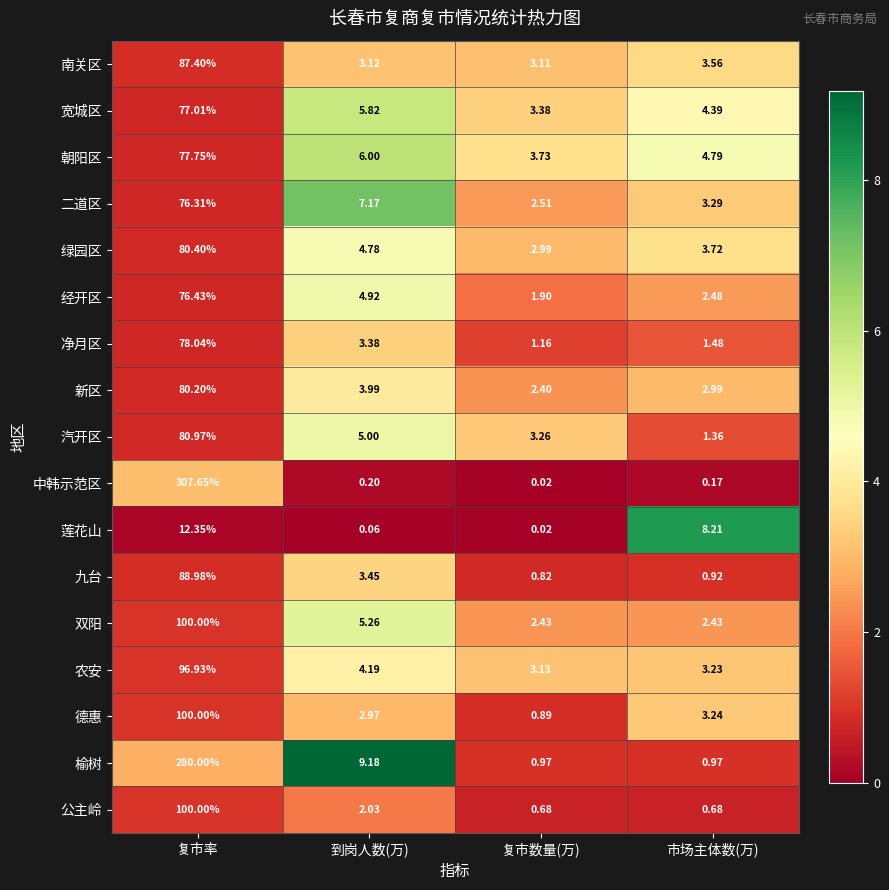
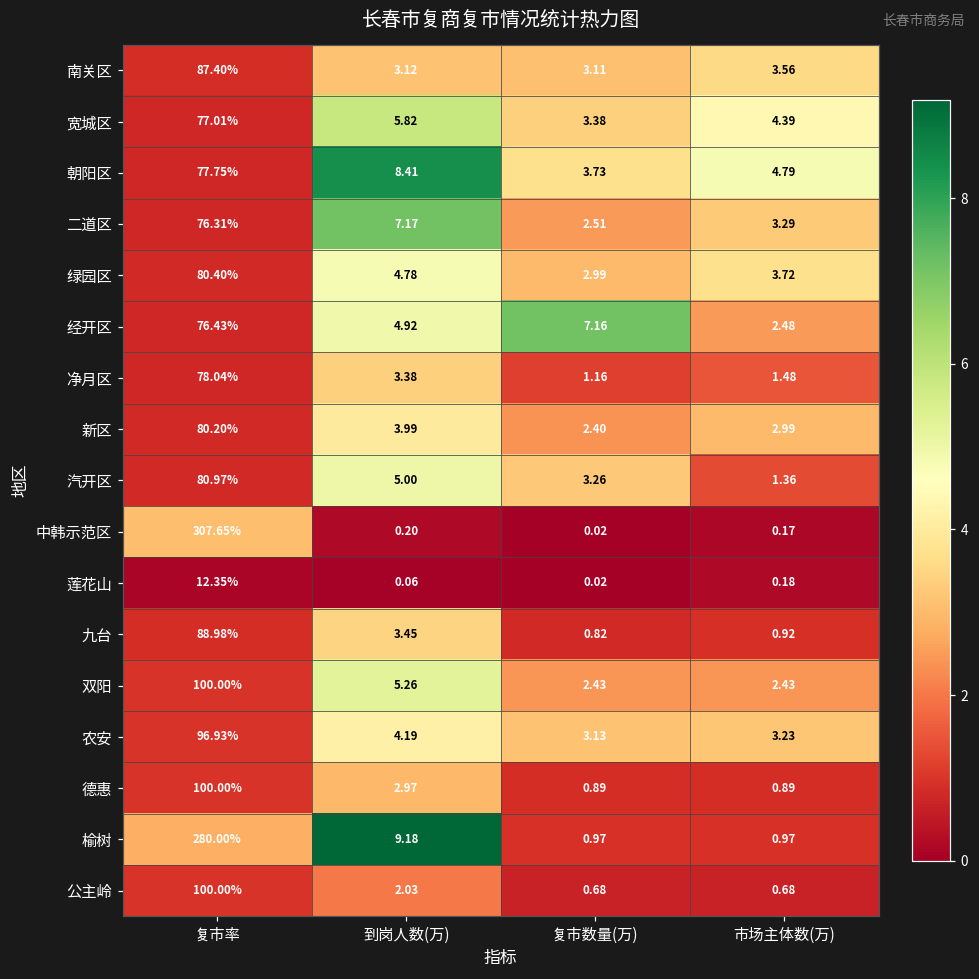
  {
    "南关区": {
      "复市率": "87.40%",
      "到岗人数(万)": "3.12",
      "复市数量(万)": "3.11",
      "市场主体数(万)": "3.56"
    },
    "宽城区": {
      "复市率": "77.01%",
      "到岗人数(万)": "5.82",
      "复市数量(万)": "3.38",
      "市场主体数(万)": "4.39"
    },
    "朝阳区": {
      "复市率": "77.75%",
-     "到岗人数(万)": "6.00",
+     "到岗人数(万)": "8.41",
      "复市数量(万)": "3.73",
      "市场主体数(万)": "4.79"
    },
    "二道区": {
      "复市率": "76.31%",
      "到岗人数(万)": "7.17",
      "复市数量(万)": "2.51",
      "市场主体数(万)": "3.29"
    },
    "绿园区": {
      "复市率": "80.40%",
      "到岗人数(万)": "4.78",
      "复市数量(万)": "2.99",
      "市场主体数(万)": "3.72"
    },
    "经开区": {
      "复市率": "76.43%",
      "到岗人数(万)": "4.92",
-     "复市数量(万)": "1.90",
+     "复市数量(万)": "7.16",
      "市场主体数(万)": "2.48"
    },
    "净月区": {
      "复市率": "78.04%",
      "到岗人数(万)": "3.38",
      "复市数量(万)": "1.16",
      "市场主体数(万)": "1.48"
    },
    "新区": {
      "复市率": "80.20%",
      "到岗人数(万)": "3.99",
      "复市数量(万)": "2.40",
      "市场主体数(万)": "2.99"
    },
    "汽开区": {
      "复市率": "80.97%",
      "到岗人数(万)": "5.00",
      "复市数量(万)": "3.26",
      "市场主体数(万)": "1.36"
    },
    "中韩示范区": {
      "复市率": "307.65%",
      "到岗人数(万)": "0.20",
      "复市数量(万)": "0.02",
      "市场主体数(万)": "0.17"
    },
    "莲花山": {
      "复市率": "12.35%",
      "到岗人数(万)": "0.06",
      "复市数量(万)": "0.02",
-     "市场主体数(万)": "8.21"
+     "市场主体数(万)": "0.18"
    },
    "九台": {
      "复市率": "88.98%",
      "到岗人数(万)": "3.45",
      "复市数量(万)": "0.82",
      "市场主体数(万)": "0.92"
    },
    "双阳": {
      "复市率": "100.00%",
      "到岗人数(万)": "5.26",
      "复市数量(万)": "2.43",
      "市场主体数(万)": "2.43"
    },
    "农安": {
      "复市率": "96.93%",
      "到岗人数(万)": "4.19",
      "复市数量(万)": "3.13",
      "市场主体数(万)": "3.23"
    },
    "德惠": {
      "复市率": "100.00%",
      "到岗人数(万)": "2.97",
      "复市数量(万)": "0.89",
-     "市场主体数(万)": "3.24"
+     "市场主体数(万)": "0.89"
    },
    "榆树": {
      "复市率": "280.00%",
      "到岗人数(万)": "9.18",
      "复市数量(万)": "0.97",
      "市场主体数(万)": "0.97"
    },
    "公主岭": {
      "复市率": "100.00%",
      "到岗人数(万)": "2.03",
      "复市数量(万)": "0.68",
      "市场主体数(万)": "0.68"
    }
  }
